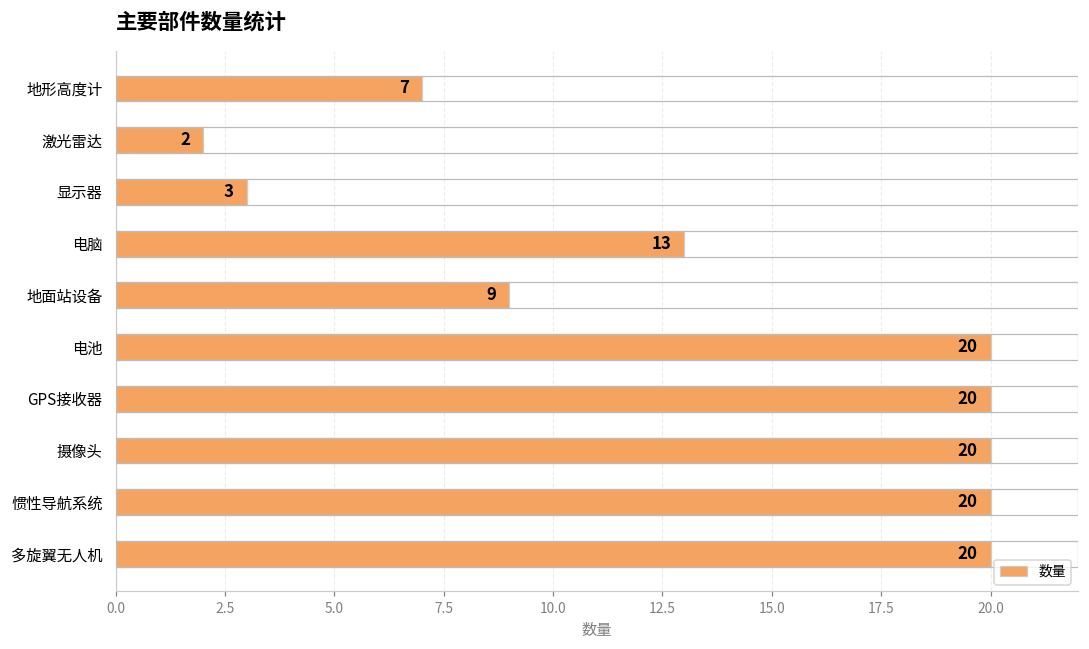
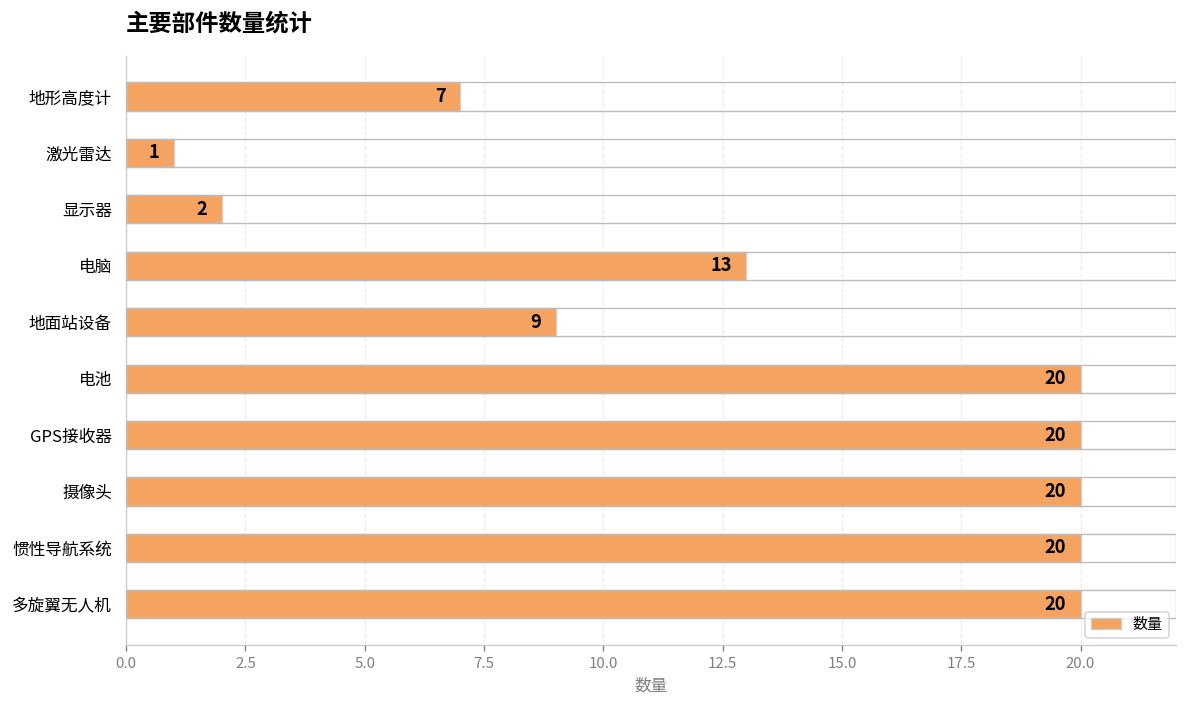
  {
    "地形高度计": 7,
-   "激光雷达": 2,
-   "显示器": 3,
+   "激光雷达": 1,
+   "显示器": 2,
    "电脑": 13,
    "地面站设备": 9,
    "电池": 20,
    "GPS接收器": 20,
    "摄像头": 20,
    "惯性导航系统": 20,
    "多旋翼无人机": 20
  }
